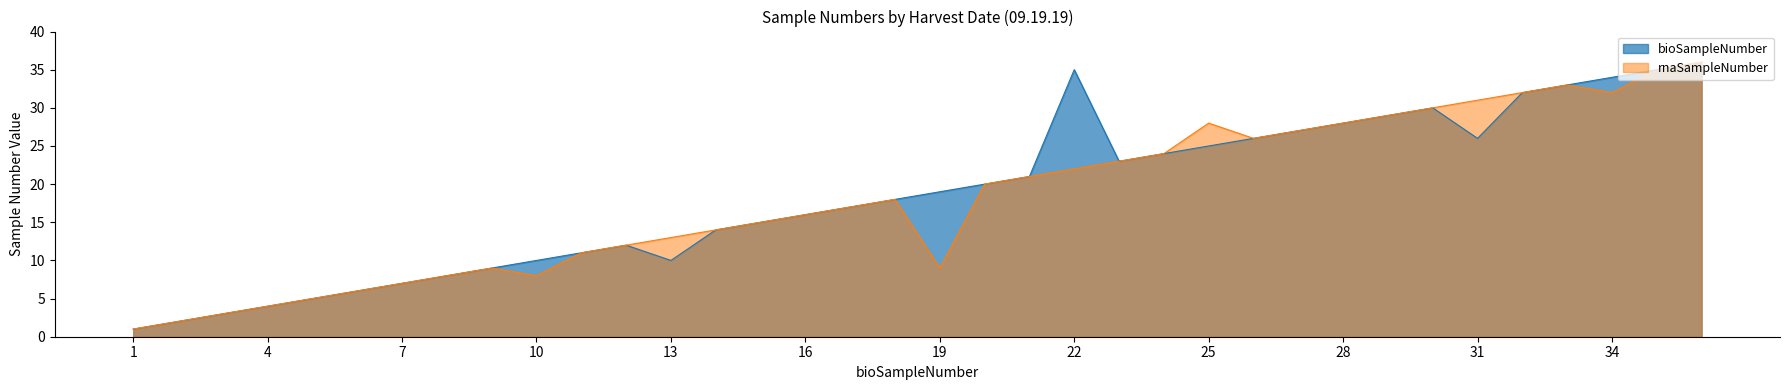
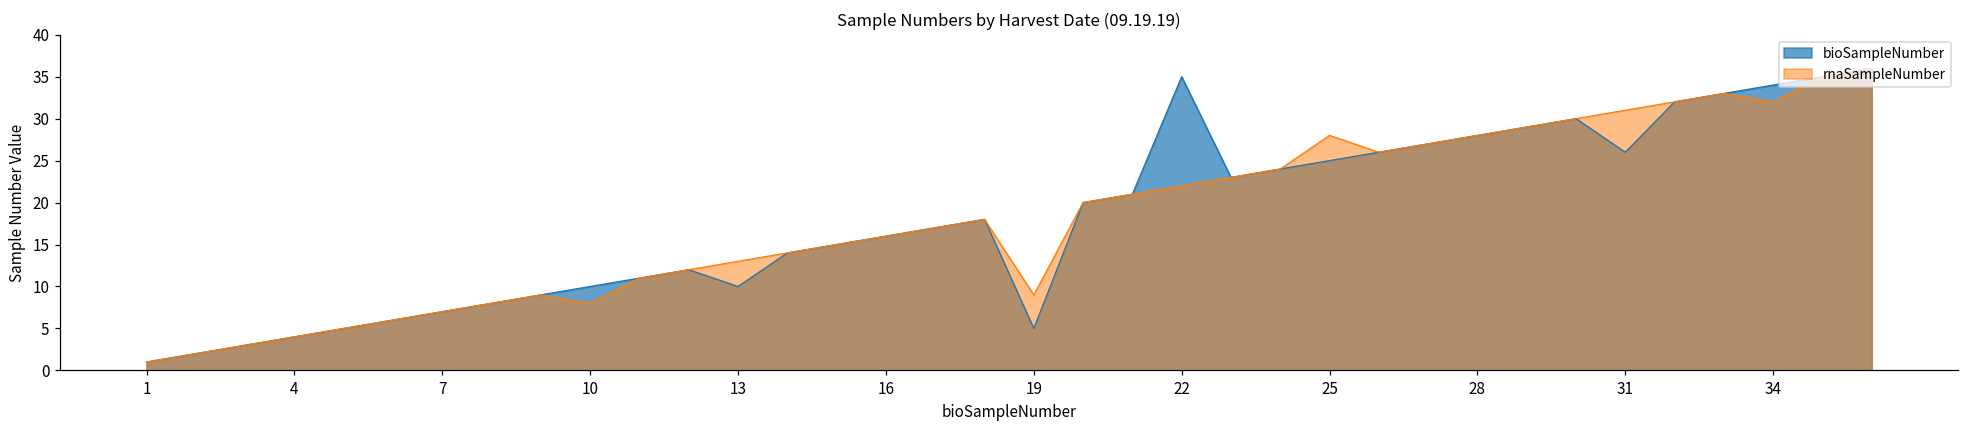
  {
    "bioSampleNumber": {
      "10": 10,
      "13": 10,
-     "19": 19,
+     "19": 5,
      "22": 35,
      "25": 25,
      "31": 26,
      "34": 34
    },
    "rnaSampleNumber": {
      "10": 8,
      "13": 13,
      "19": 9,
      "22": 22,
      "25": 28,
      "31": 31,
      "34": 32
    }
  }
